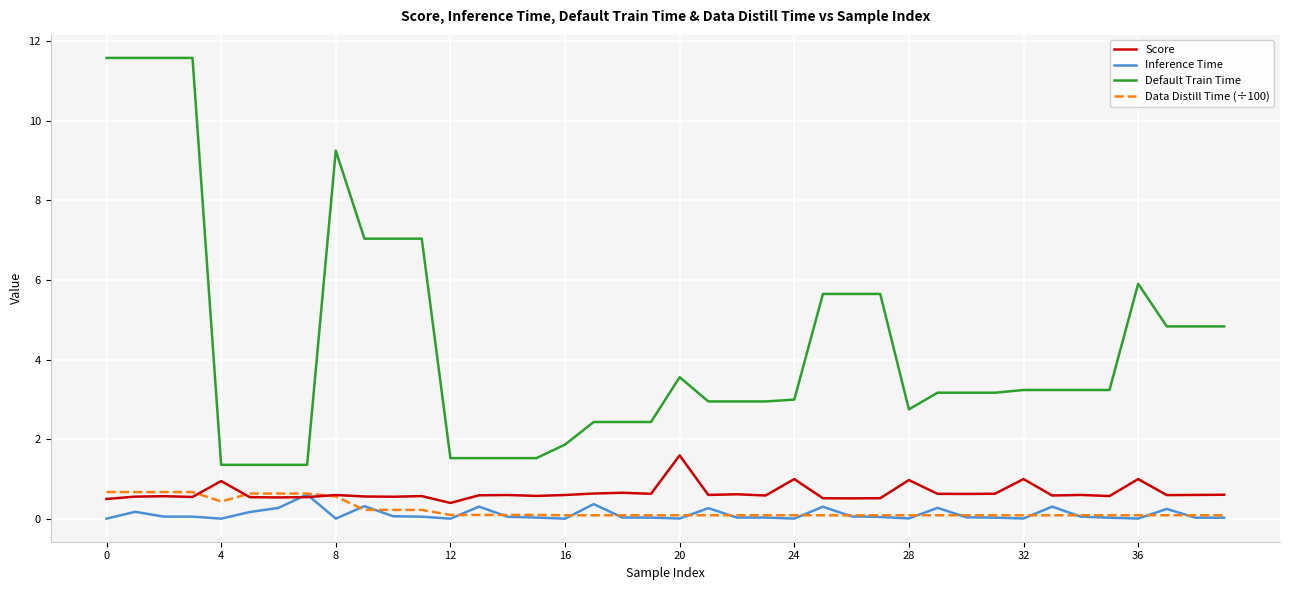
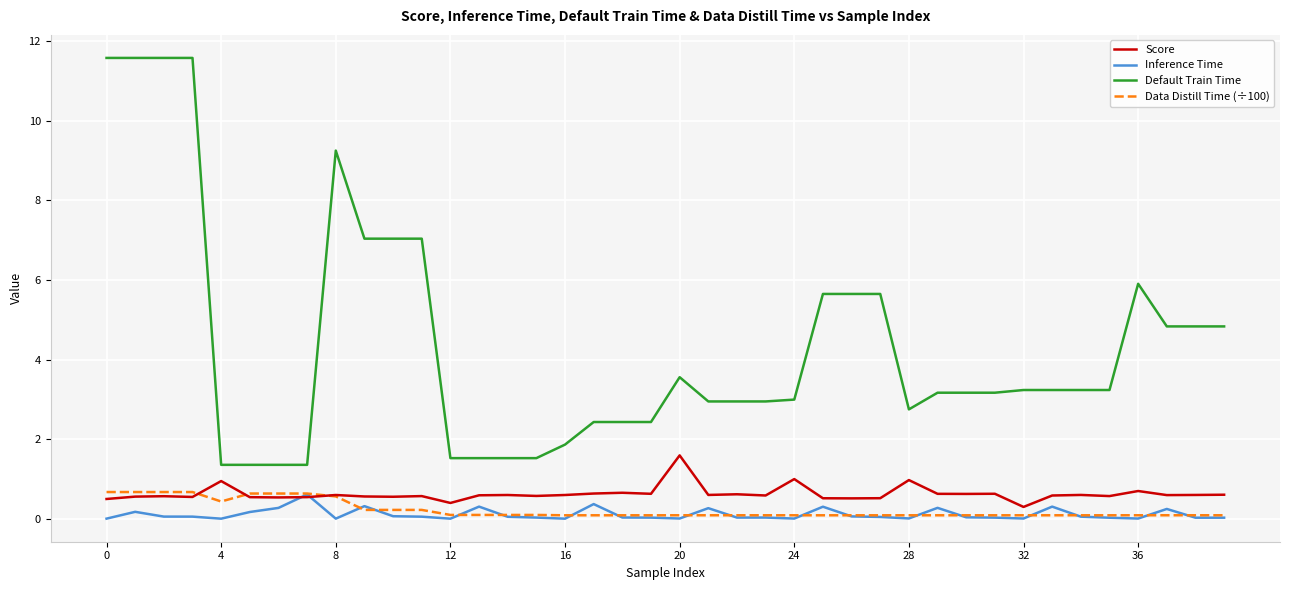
  {
    "Score": {
      "0": 0.5,
      "4": 1.0,
      "12": 0.4,
      "16": 0.6,
      "20": 1.6,
      "24": 1.0,
      "28": 1.0,
-     "32": 1.0,
-     "36": 1.0
+     "32": 0.3,
+     "36": 0.7
    },
    "Inference Time": {
      "0": 0.0,
      "4": 0.0,
      "8": 0.0,
      "12": 0.0,
      "16": 0.0,
      "20": 0.0,
      "24": 0.0,
      "28": 0.0,
      "32": 0.0,
      "36": 0.0
    },
    "Default Train Time": {
      "0": 11.6,
      "4": 1.4,
      "8": 9.3,
      "12": 1.5,
      "16": 1.9,
      "20": 3.6,
      "24": 3.0,
      "28": 2.8,
      "32": 3.2,
      "36": 5.9
    },
    "Data Distill Time (÷100)": {
      "0": 0.7,
      "4": 0.4,
      "12": 0.1,
      "16": 0.1,
      "20": 0.1,
      "24": 0.1,
      "28": 0.1,
      "32": 0.1,
      "36": 0.1
    }
  }
